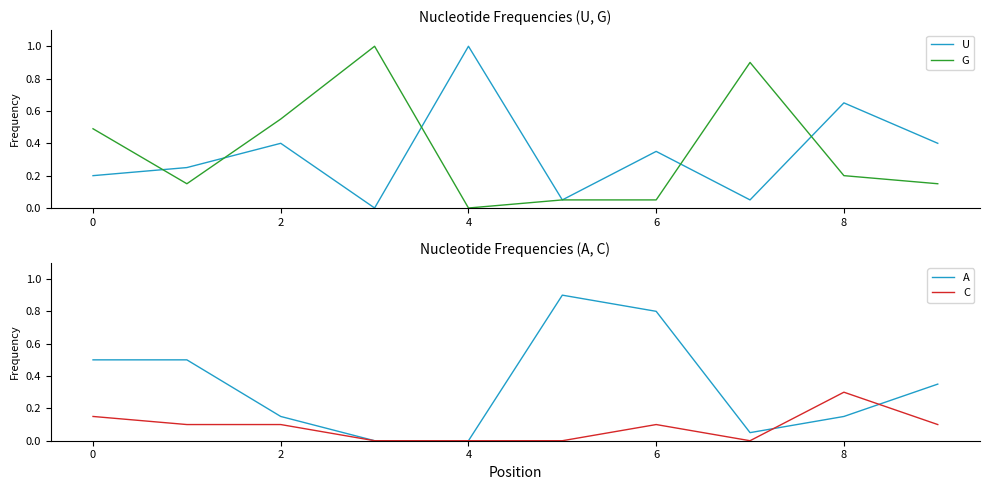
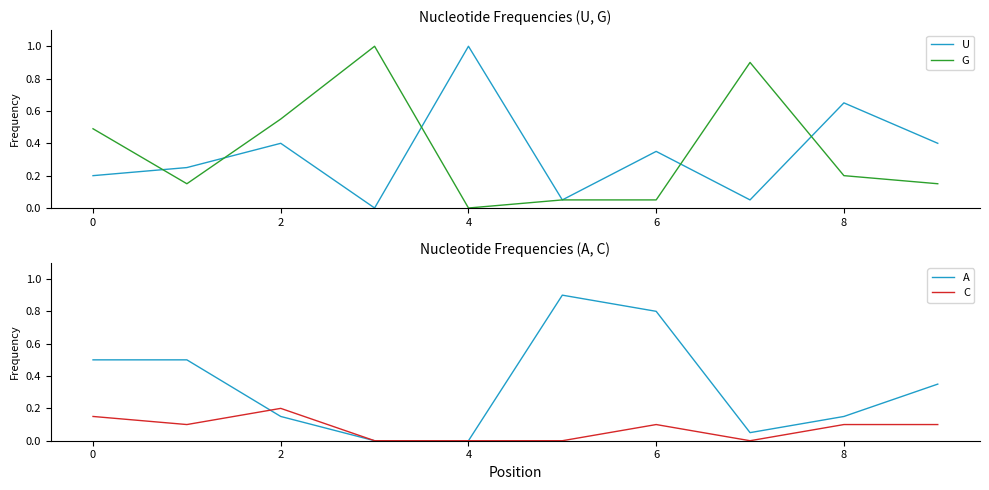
  {
    "Nucleotide Frequencies (U, G)": {
      "U": {
        "0": 0.20,
        "2": 0.40,
        "4": 1.00,
        "6": 0.35,
        "8": 0.65
      },
      "G": {
        "0": 0.49,
        "2": 0.55,
        "4": 0.00,
        "6": 0.05,
        "8": 0.20
      }
    },
    "Nucleotide Frequencies (A, C)": {
      "A": {
        "0": 0.5,
        "2": 0.15,
        "6": 0.8,
        "8": 0.15
      },
      "C": {
        "0": 0.15,
-       "2": 0.1,
+       "2": 0.2,
        "6": 0.1,
-       "8": 0.3
+       "8": 0.1
      }
    }
  }
